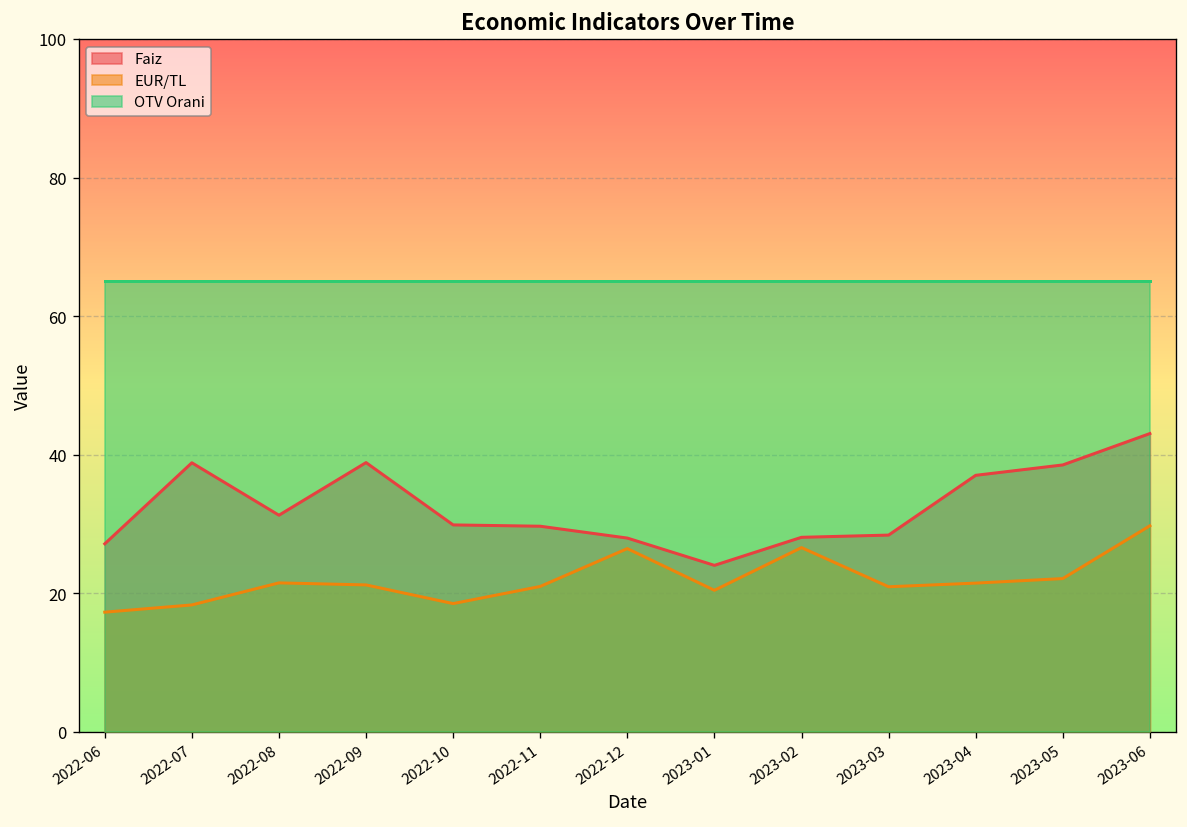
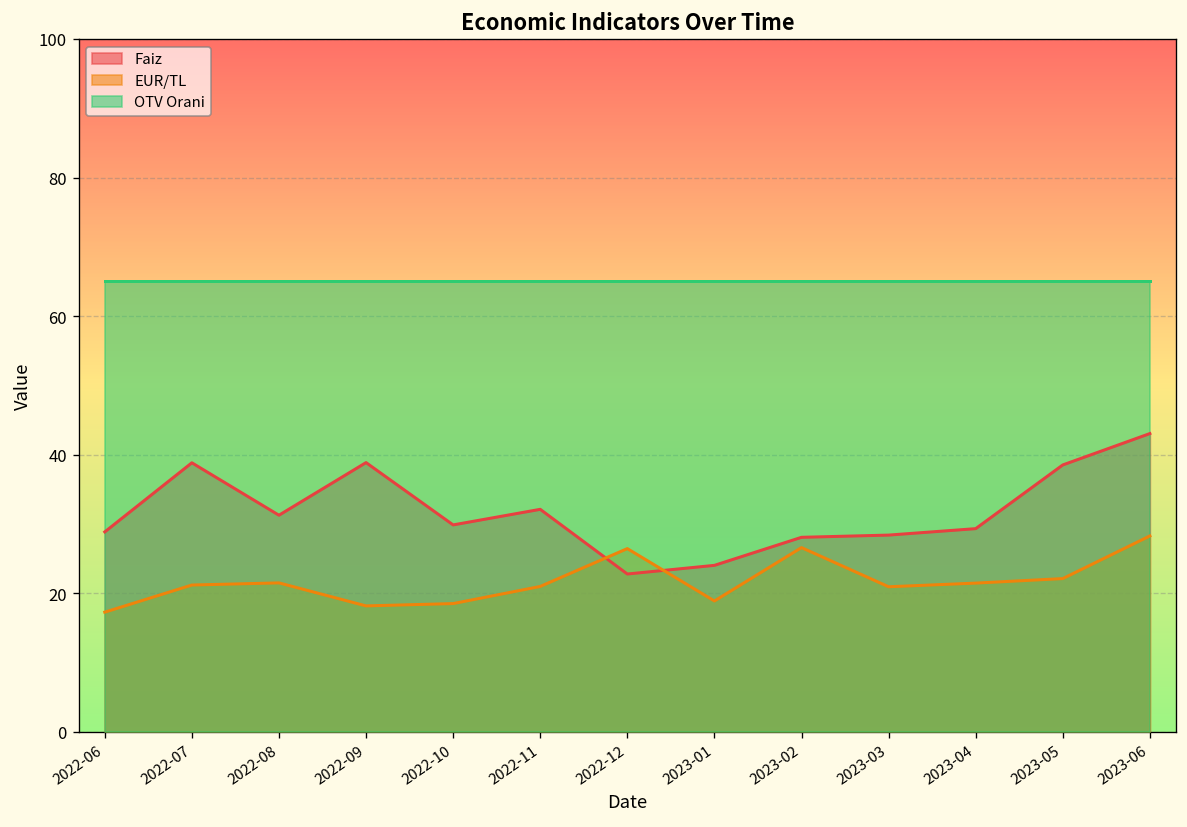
  {
    "Faiz": {
-     "2022-06": 27,
+     "2022-06": 29,
      "2022-07": 39,
      "2022-08": 31,
      "2022-09": 39,
      "2022-10": 30,
-     "2022-11": 30,
-     "2022-12": 28,
+     "2022-11": 32,
+     "2022-12": 23,
      "2023-01": 24,
      "2023-02": 28,
      "2023-03": 28,
-     "2023-04": 37,
+     "2023-04": 29,
      "2023-05": 39,
      "2023-06": 43
    },
    "EUR/TL": {
      "2022-06": 17,
-     "2022-07": 18,
+     "2022-07": 21,
      "2022-08": 21,
-     "2022-09": 21,
+     "2022-09": 18,
      "2022-10": 18,
      "2022-11": 21,
      "2022-12": 26,
-     "2023-01": 20,
+     "2023-01": 19,
      "2023-02": 27,
      "2023-03": 21,
      "2023-04": 21,
      "2023-05": 22,
-     "2023-06": 30
+     "2023-06": 28
    },
    "OTV Orani": {
      "2022-06": 65,
      "2022-07": 65,
      "2022-08": 65,
      "2022-09": 65,
      "2022-10": 65,
      "2022-11": 65,
      "2022-12": 65,
      "2023-01": 65,
      "2023-02": 65,
      "2023-03": 65,
      "2023-04": 65,
      "2023-05": 65,
      "2023-06": 65
    }
  }
